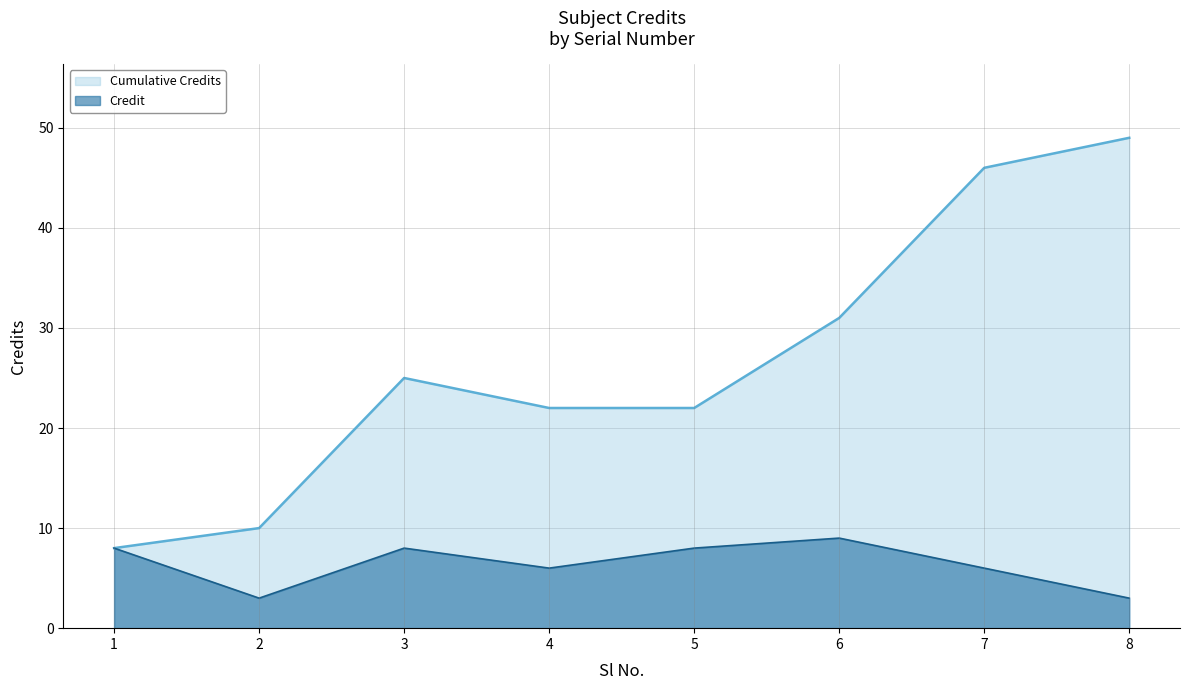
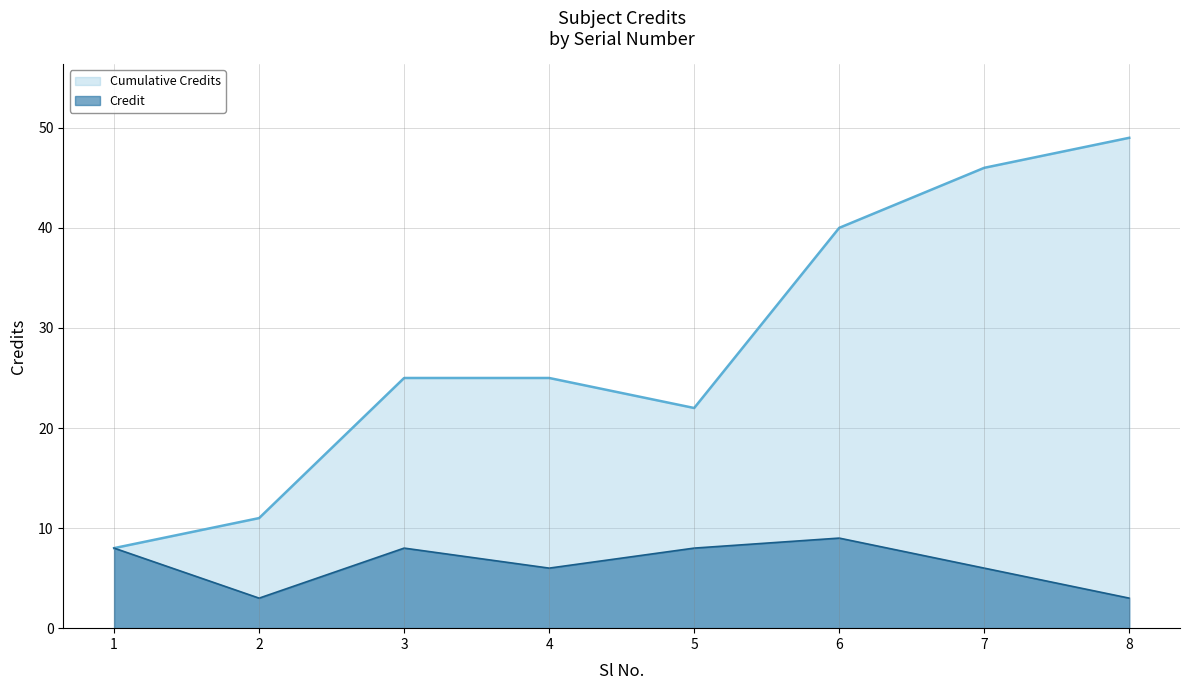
  {
    "Cumulative Credits": {
-     "2": 10,
+     "2": 11,
      "3": 25,
-     "4": 22,
+     "4": 25,
      "5": 22,
-     "6": 31,
+     "6": 40,
      "7": 46,
      "8": 49
    },
    "Credit": {
      "2": 3,
      "3": 8,
      "4": 6,
      "5": 8,
      "6": 9,
      "7": 6,
      "8": 3
    }
  }
